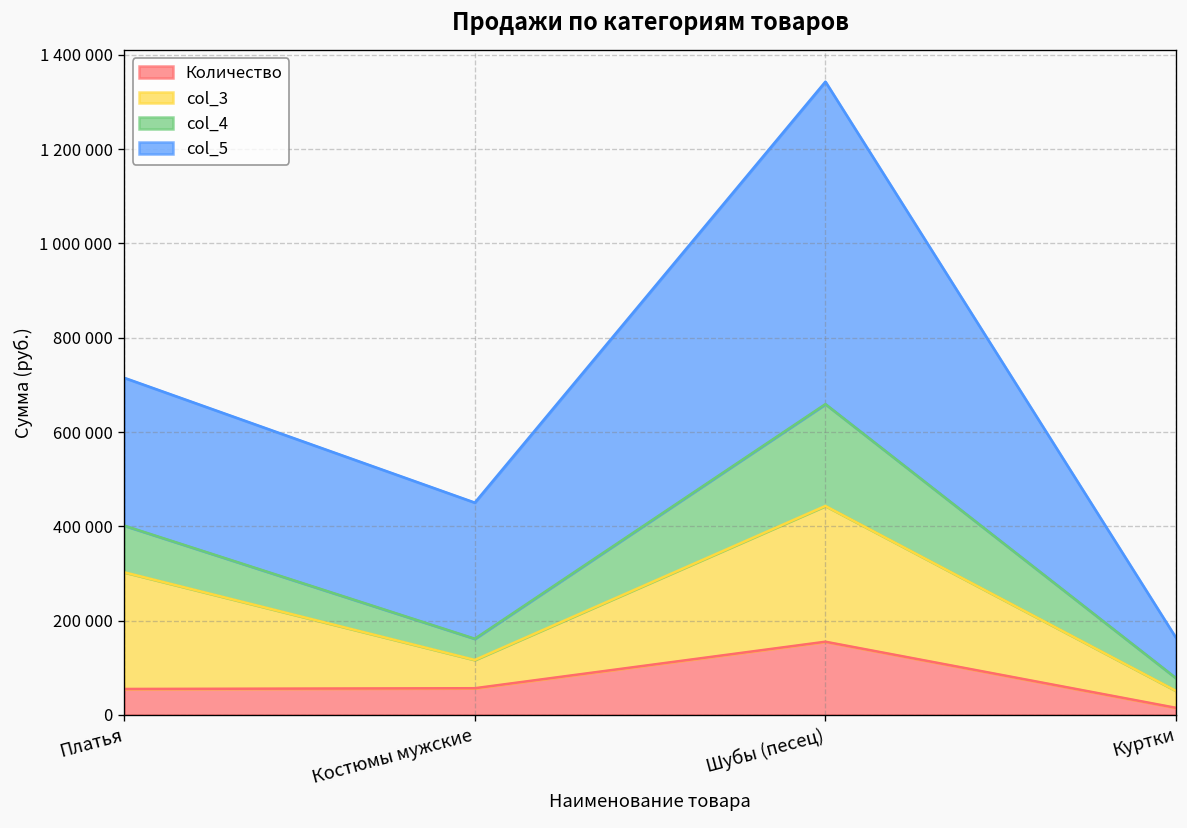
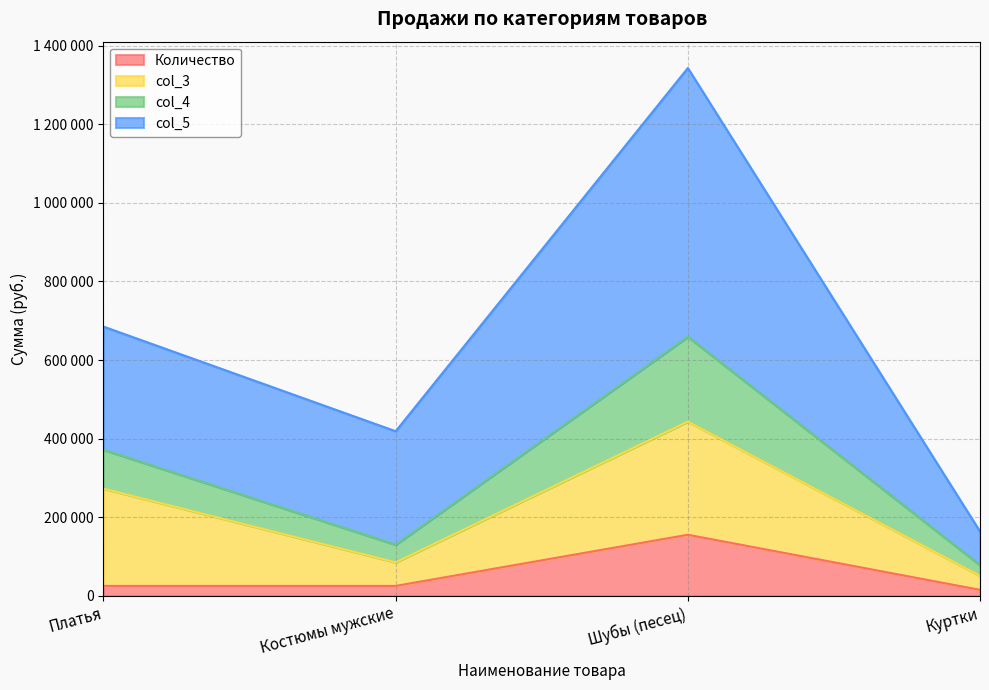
  {
    "Количество": {
-     "Платья": 60000,
-     "Костюмы мужские": 60000,
+     "Платья": 30000,
+     "Костюмы мужские": 30000,
      "Шубы (песец)": 160000,
      "Куртки": 20000
    },
    "col_3": {
      "Платья": 250000,
      "Костюмы мужские": 60000,
      "Шубы (песец)": 290000,
      "Куртки": 40000
    },
    "col_4": {
      "Платья": 100000,
      "Костюмы мужские": 50000,
      "Шубы (песец)": 220000,
      "Куртки": 30000
    },
    "col_5": {
      "Платья": 310000,
      "Костюмы мужские": 290000,
      "Шубы (песец)": 680000,
      "Куртки": 90000
    }
  }
